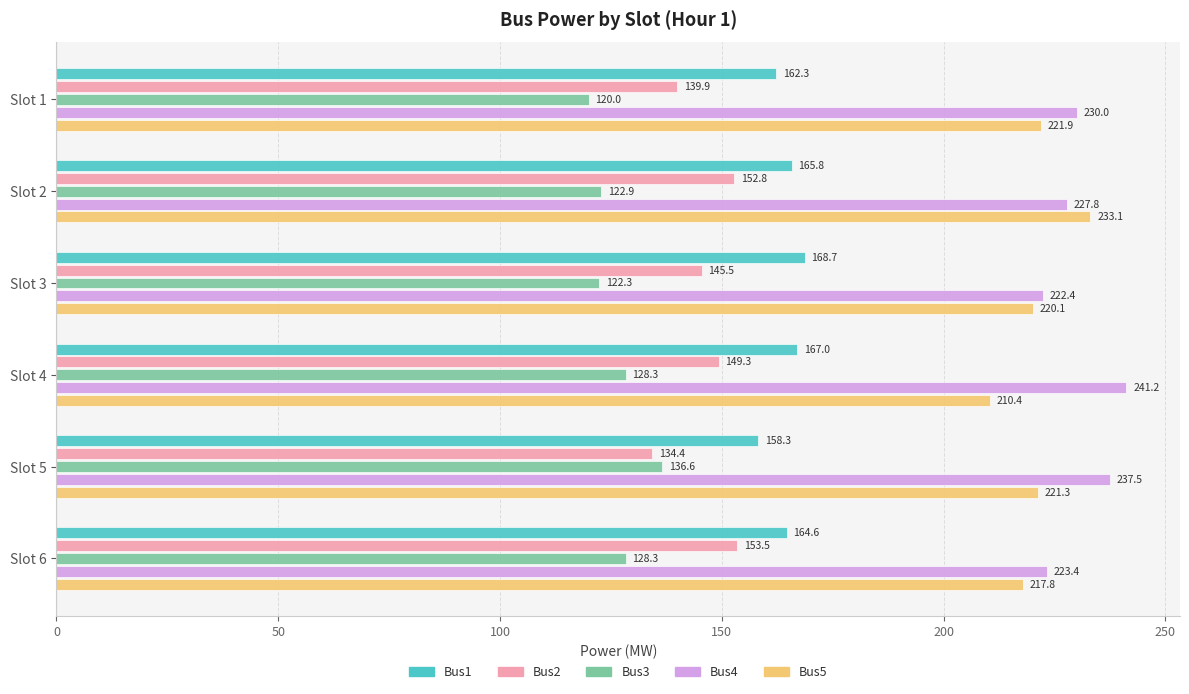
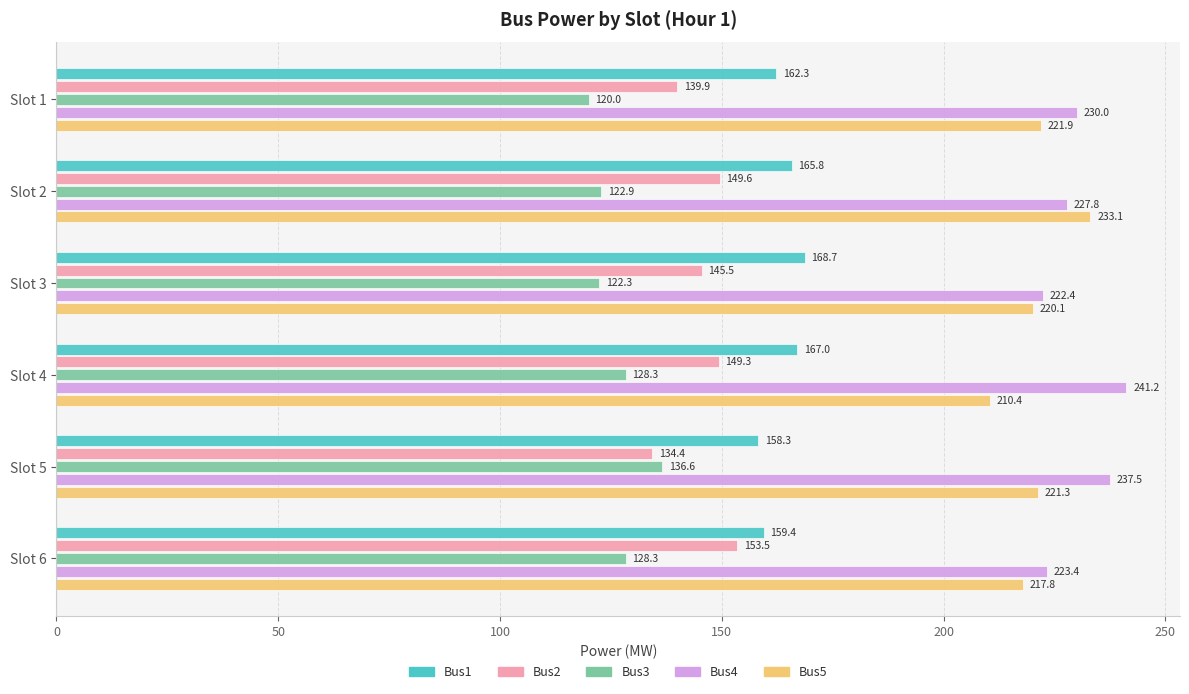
  {
    "Bus1": {
      "Slot 1": 162.3,
      "Slot 2": 165.8,
      "Slot 3": 168.7,
      "Slot 4": 167.0,
      "Slot 5": 158.3,
-     "Slot 6": 164.6
+     "Slot 6": 159.4
    },
    "Bus2": {
      "Slot 1": 139.9,
-     "Slot 2": 152.8,
+     "Slot 2": 149.6,
      "Slot 3": 145.5,
      "Slot 4": 149.3,
      "Slot 5": 134.4,
      "Slot 6": 153.5
    },
    "Bus3": {
      "Slot 1": 120.0,
      "Slot 2": 122.9,
      "Slot 3": 122.3,
      "Slot 4": 128.3,
      "Slot 5": 136.6,
      "Slot 6": 128.3
    },
    "Bus4": {
      "Slot 1": 230.0,
      "Slot 2": 227.8,
      "Slot 3": 222.4,
      "Slot 4": 241.2,
      "Slot 5": 237.5,
      "Slot 6": 223.4
    },
    "Bus5": {
      "Slot 1": 221.9,
      "Slot 2": 233.1,
      "Slot 3": 220.1,
      "Slot 4": 210.4,
      "Slot 5": 221.3,
      "Slot 6": 217.8
    }
  }
